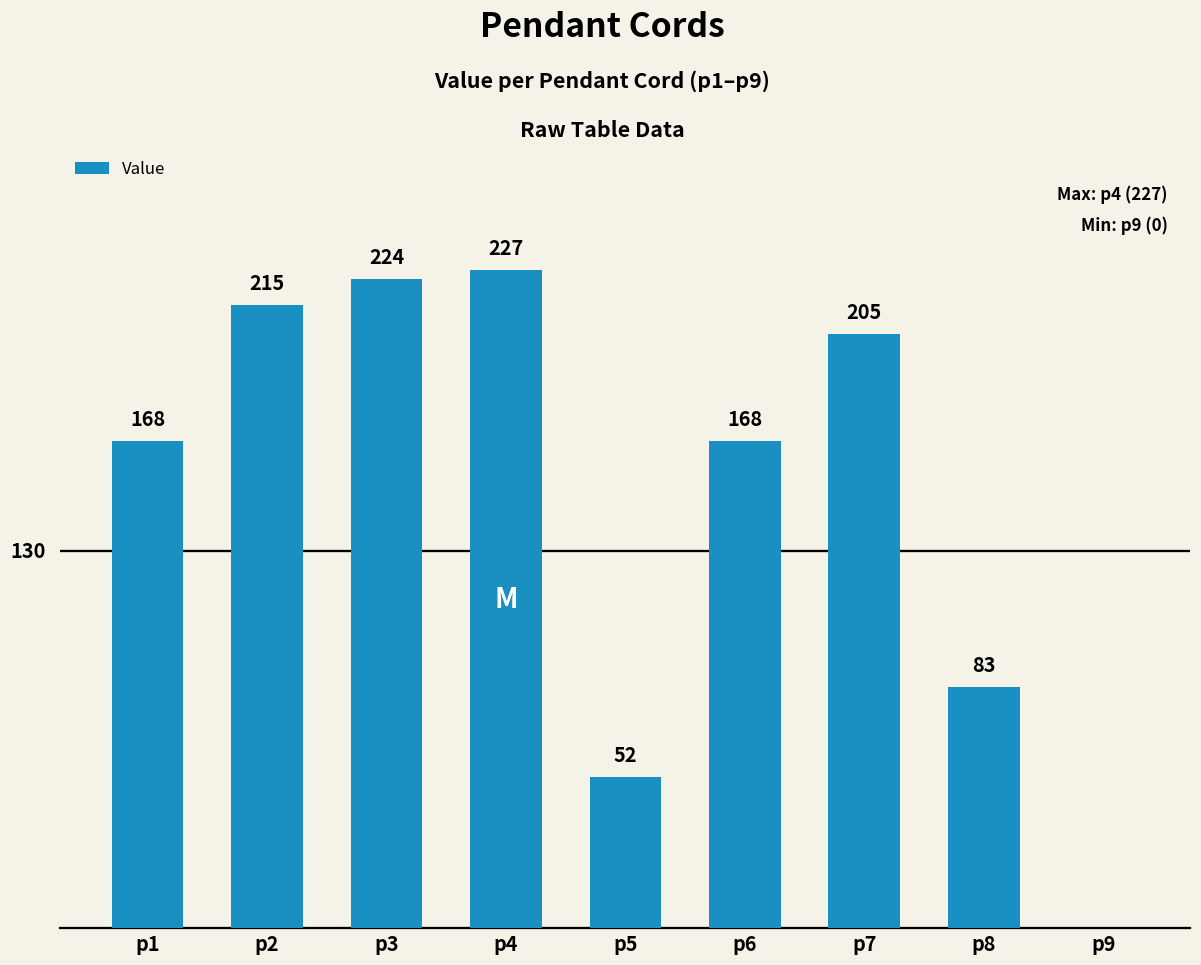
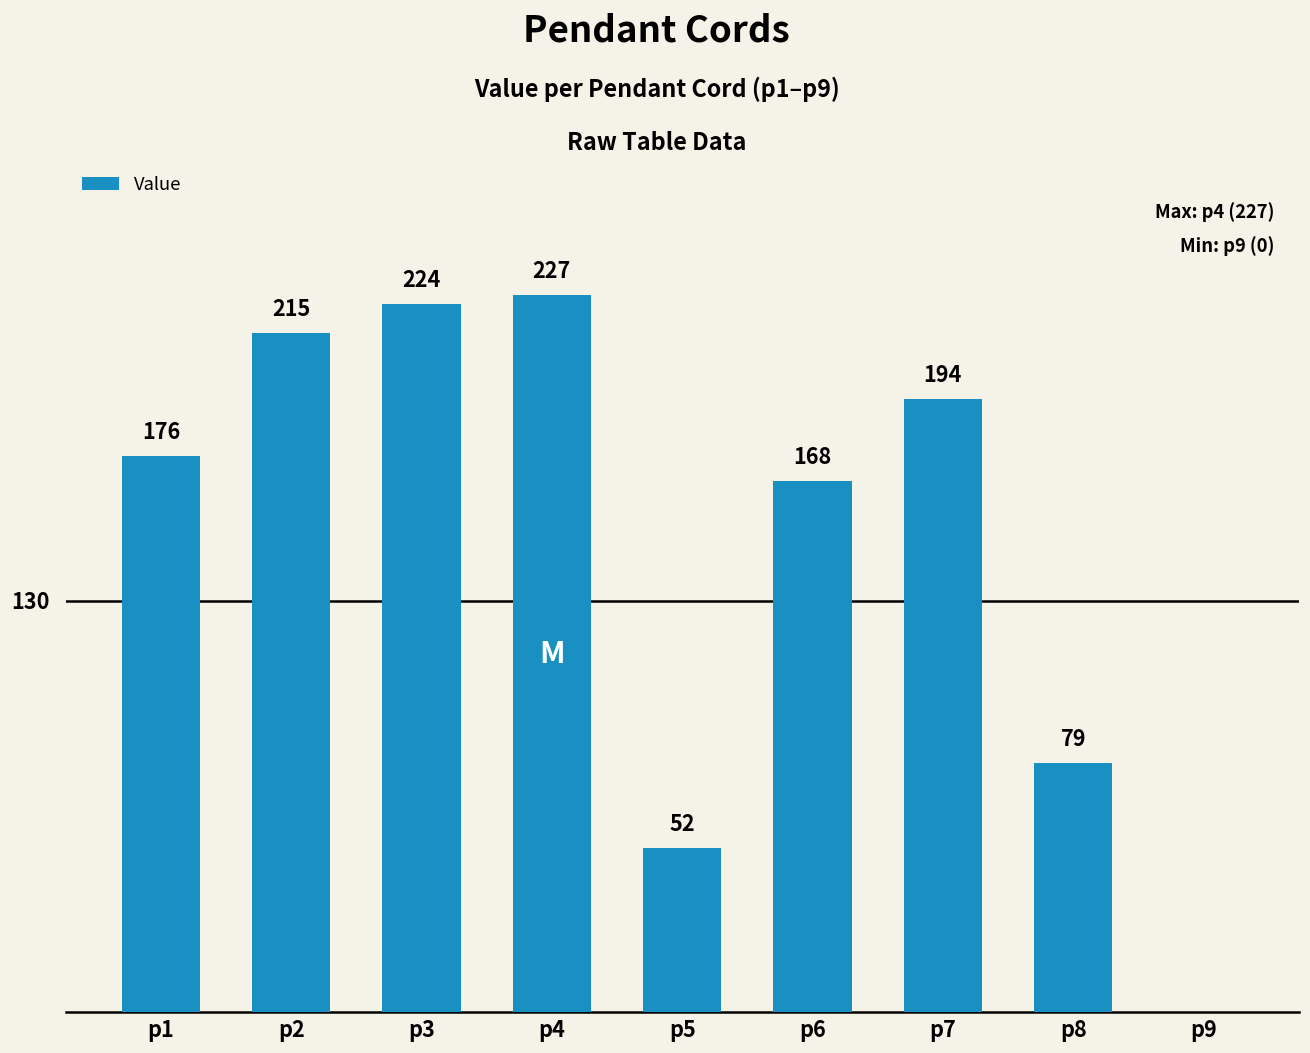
  {
-   "p1": 168,
+   "p1": 176,
    "p2": 215,
    "p3": 224,
    "p4": 227,
    "p5": 52,
    "p6": 168,
-   "p7": 205,
-   "p8": 83
+   "p7": 194,
+   "p8": 79
  }
